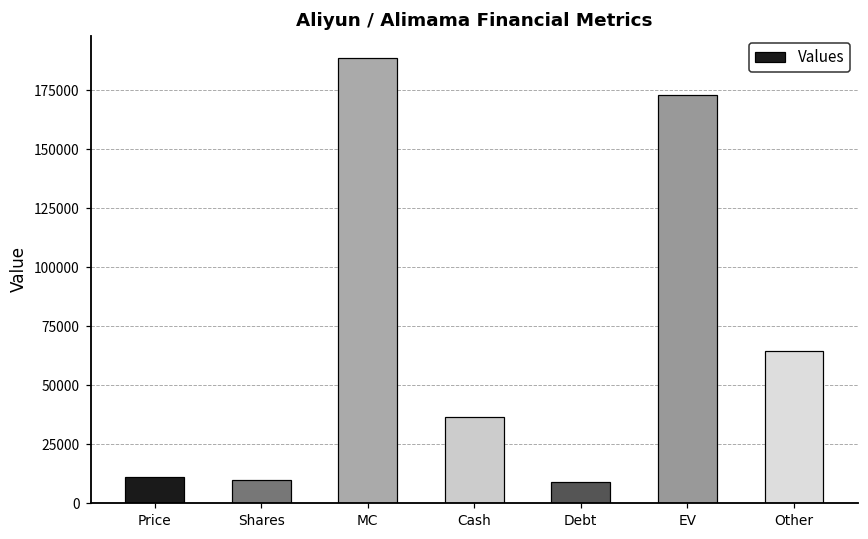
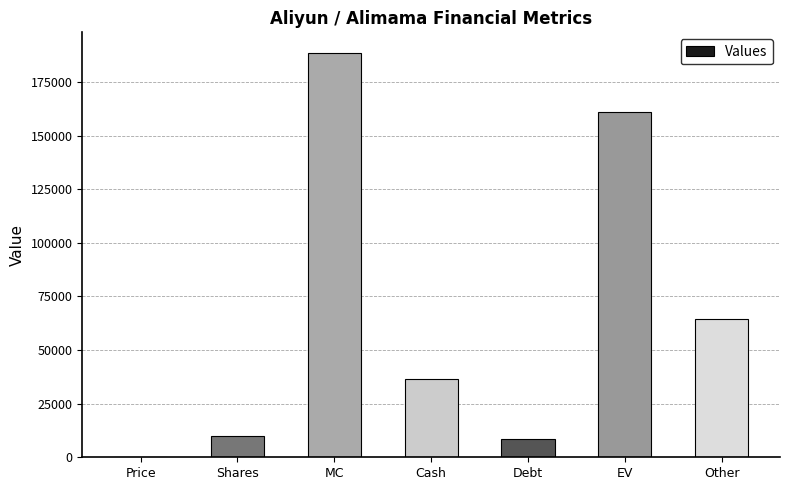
  {
-   "Price": 11000,
+   "Price": 0,
    "Shares": 10000,
    "MC": 189000,
    "Cash": 37000,
    "Debt": 9000,
-   "EV": 173000,
+   "EV": 161000,
    "Other": 65000
  }
